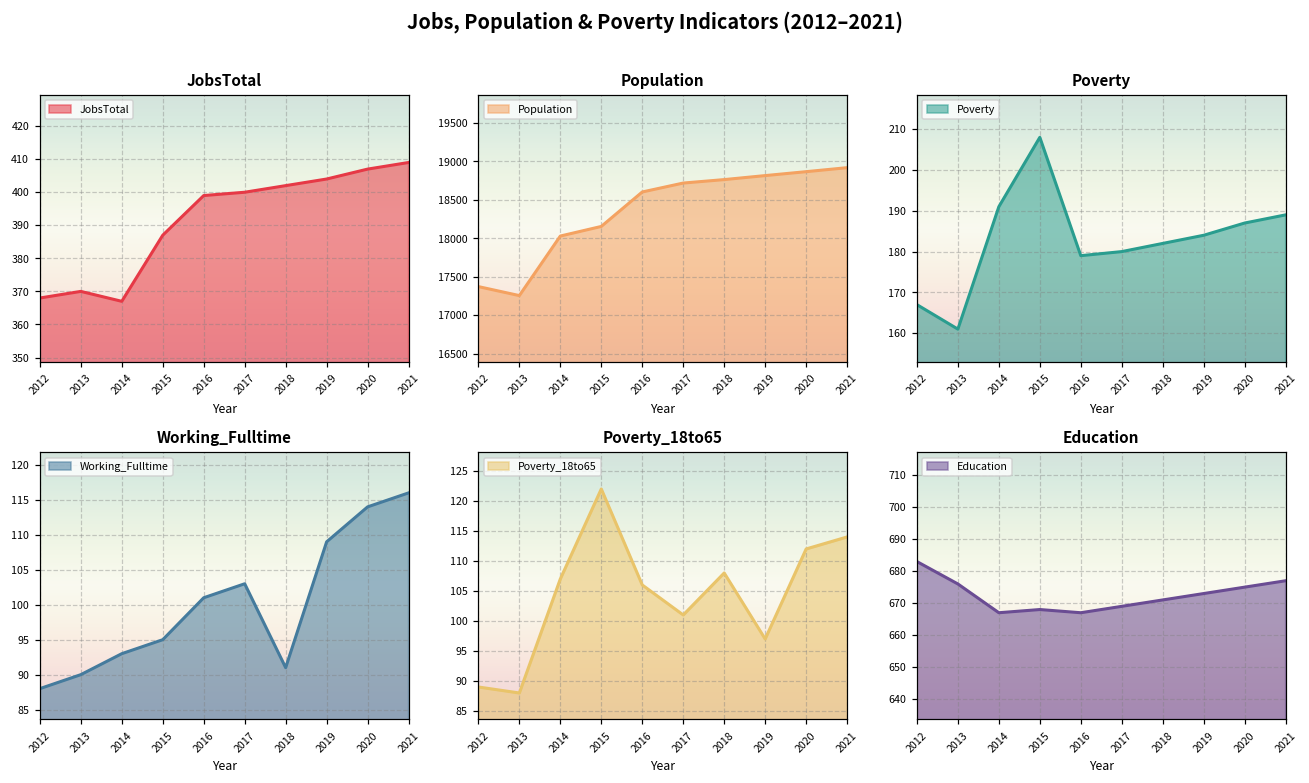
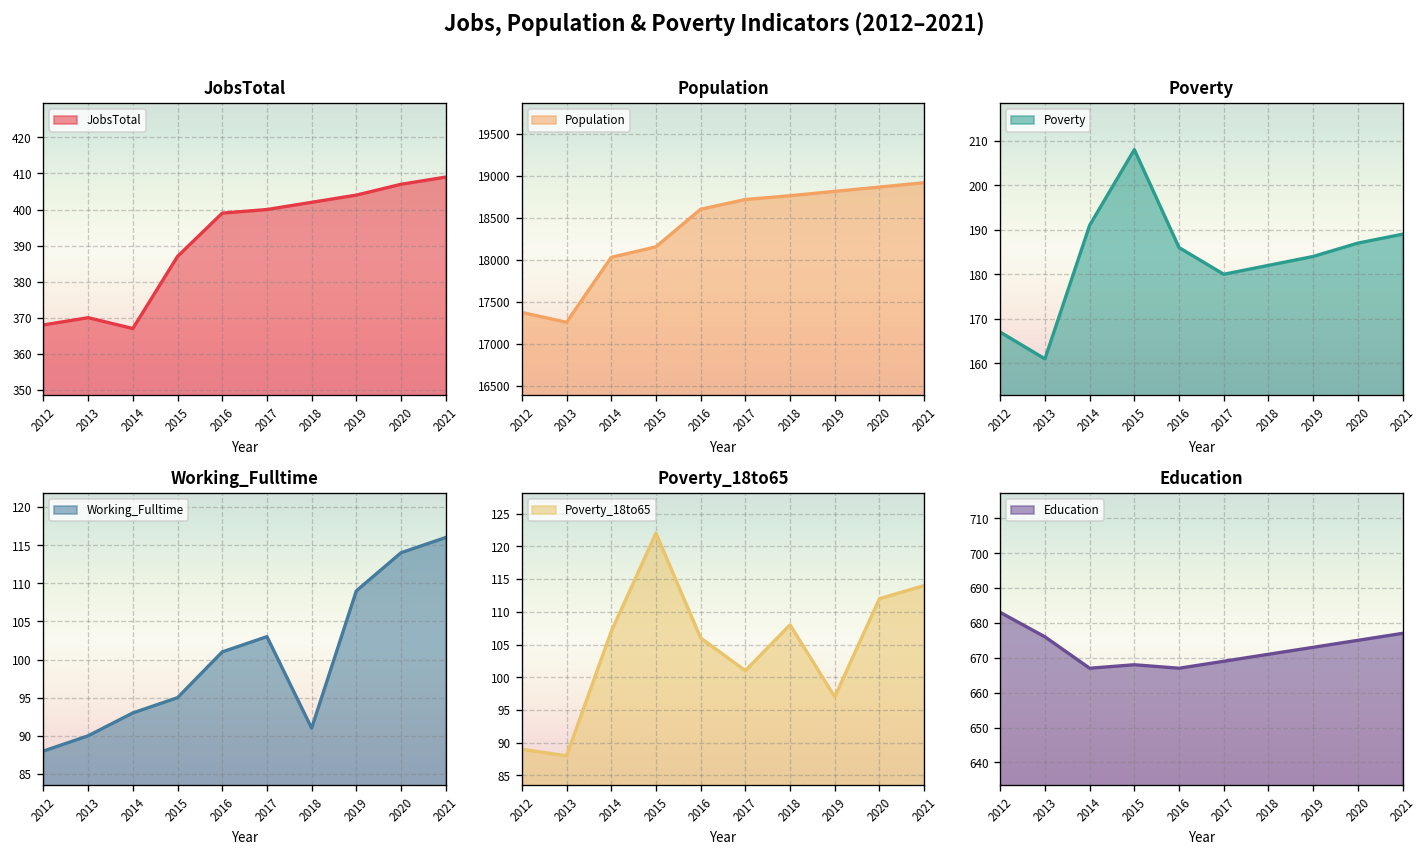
  {
    "JobsTotal": {
      "2012": 368,
      "2013": 370,
      "2014": 367,
      "2015": 387,
      "2016": 399,
      "2017": 400,
      "2018": 402,
      "2019": 404,
      "2020": 407,
      "2021": 409
    },
    "Population": {
      "2012": 17400,
      "2013": 17300,
      "2014": 18000,
      "2015": 18200,
      "2016": 18600,
      "2017": 18700,
      "2018": 18800,
      "2019": 18800,
      "2020": 18900,
      "2021": 18900
    },
    "Poverty": {
      "2012": 167,
      "2013": 161,
      "2014": 191,
      "2015": 208,
-     "2016": 179,
+     "2016": 186,
      "2017": 180,
      "2018": 182,
      "2019": 184,
      "2020": 187,
      "2021": 189
    },
    "Working_Fulltime": {
      "2012": 88,
      "2013": 90,
      "2014": 93,
      "2015": 95,
      "2016": 101,
      "2017": 103,
      "2018": 91,
      "2019": 109,
      "2020": 114,
      "2021": 116
    },
    "Poverty_18to65": {
      "2012": 89,
      "2013": 88,
      "2014": 107,
      "2015": 122,
      "2016": 106,
      "2017": 101,
      "2018": 108,
      "2019": 97,
      "2020": 112,
      "2021": 114
    },
    "Education": {
      "2012": 683,
      "2013": 676,
      "2014": 667,
      "2015": 668,
      "2016": 667,
      "2017": 669,
      "2018": 671,
      "2019": 673,
      "2020": 675,
      "2021": 677
    }
  }
